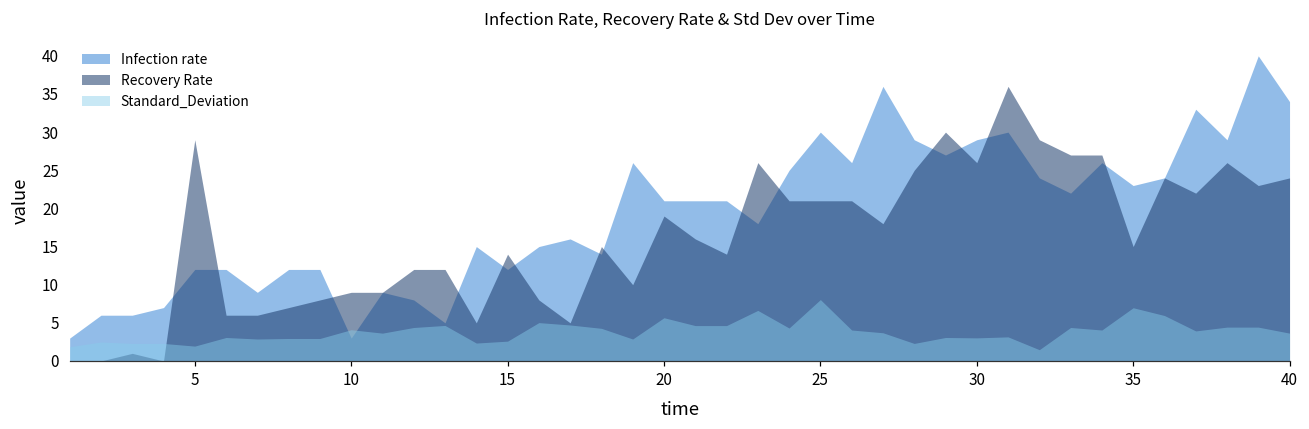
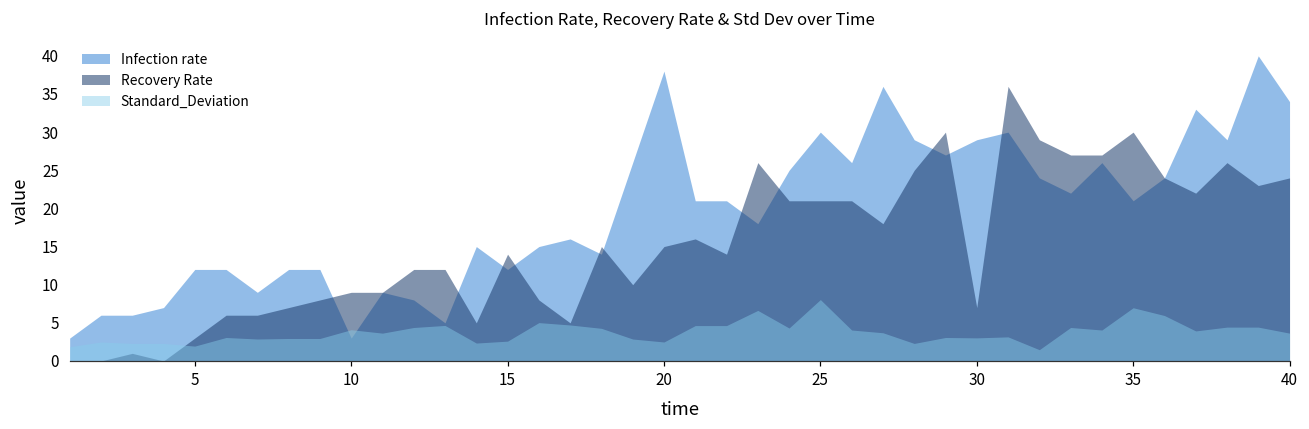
  {
    "Infection rate": {
      "5": 12,
      "10": 3,
      "15": 12,
-     "20": 21,
+     "20": 38,
      "25": 30,
      "30": 29,
-     "35": 23,
+     "35": 21,
      "40": 34
    },
    "Recovery Rate": {
-     "5": 29,
+     "5": 3,
      "10": 9,
      "15": 14,
-     "20": 19,
+     "20": 15,
      "25": 21,
-     "30": 26,
-     "35": 15,
+     "30": 7,
+     "35": 30,
      "40": 24
    },
    "Standard_Deviation": {
      "5": 2,
      "10": 4,
      "15": 3,
-     "20": 6,
+     "20": 2,
      "25": 8,
      "30": 3,
      "35": 7,
      "40": 4
    }
  }
